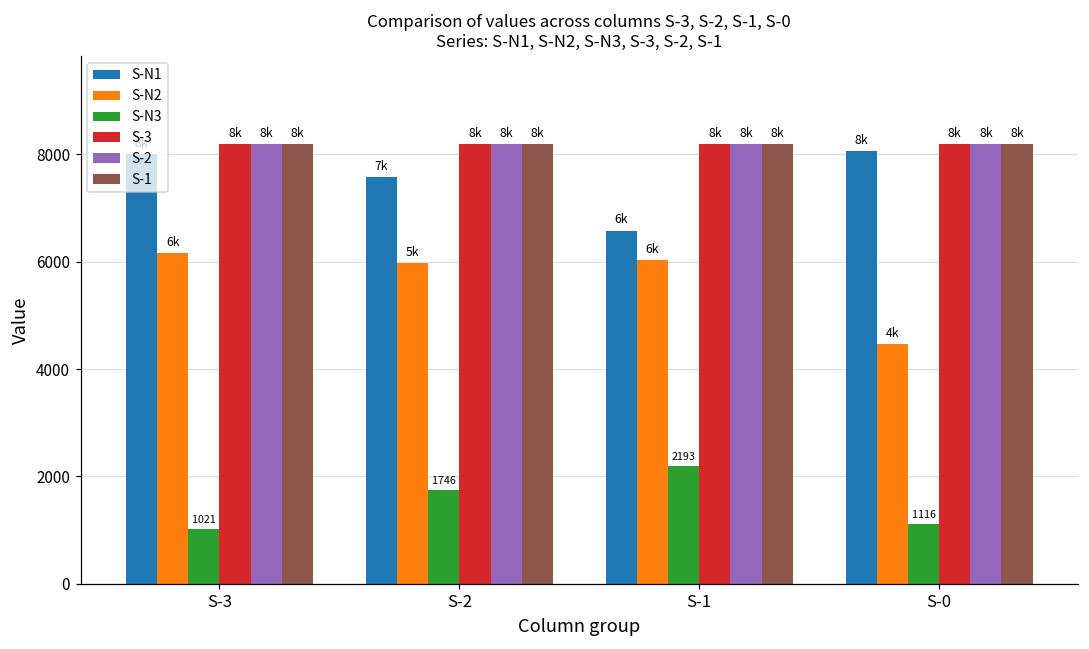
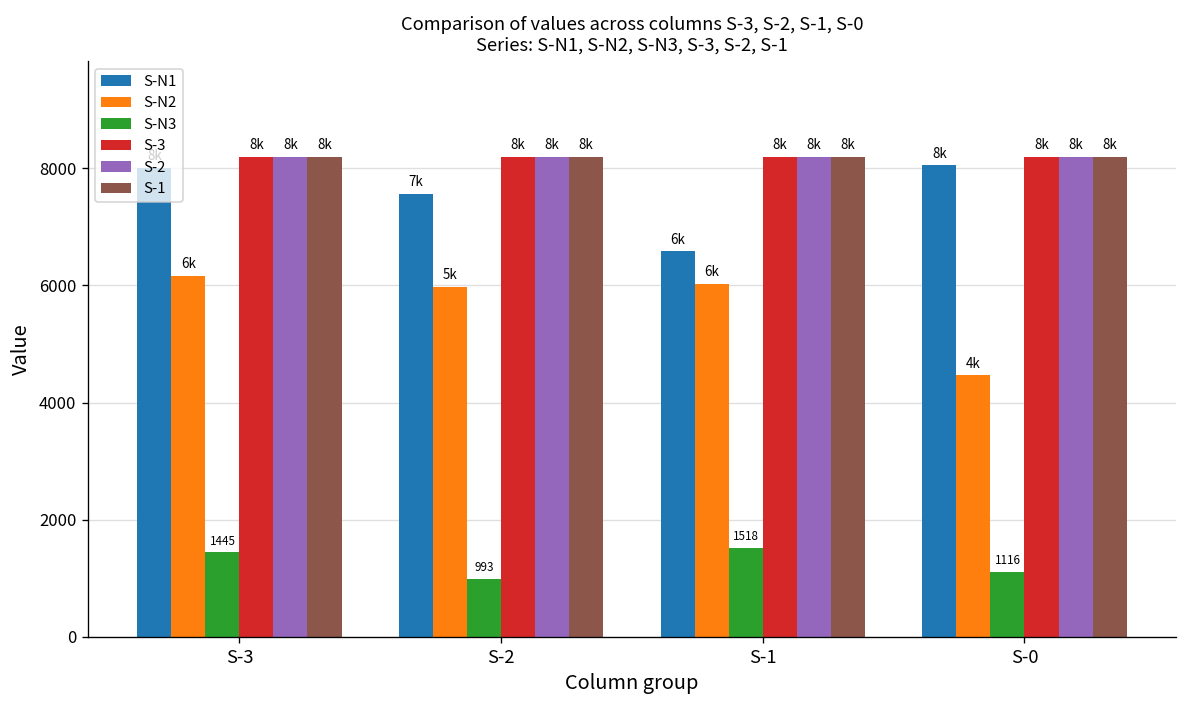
  {
    "S-N1": {
      "S-0": "8k"
    },
    "S-N2": {
      "S-3": "6k",
      "S-1": "6k",
      "S-0": "4k"
    },
    "S-N3": {
-     "S-3": "1021",
-     "S-2": "1746",
-     "S-1": "2193",
+     "S-3": "1445",
+     "S-2": "993",
+     "S-1": "1518",
      "S-0": "1116"
    },
    "S-3": {
      "S-3": "8k",
      "S-2": "8k",
      "S-1": "8k",
      "S-0": "8k"
    },
    "S-2": {
      "S-3": "8k",
      "S-2": "8k",
      "S-1": "8k",
      "S-0": "8k"
    },
    "S-1": {
      "S-3": "8k",
      "S-2": "8k",
      "S-1": "8k",
      "S-0": "8k"
    }
  }
